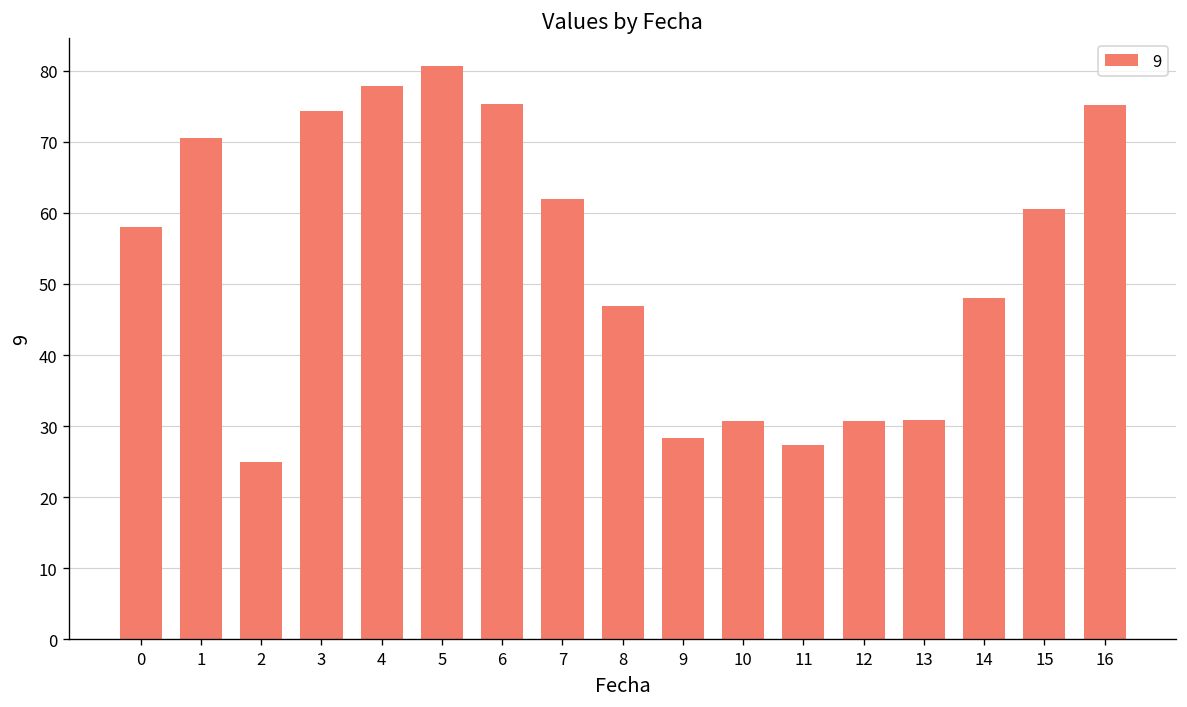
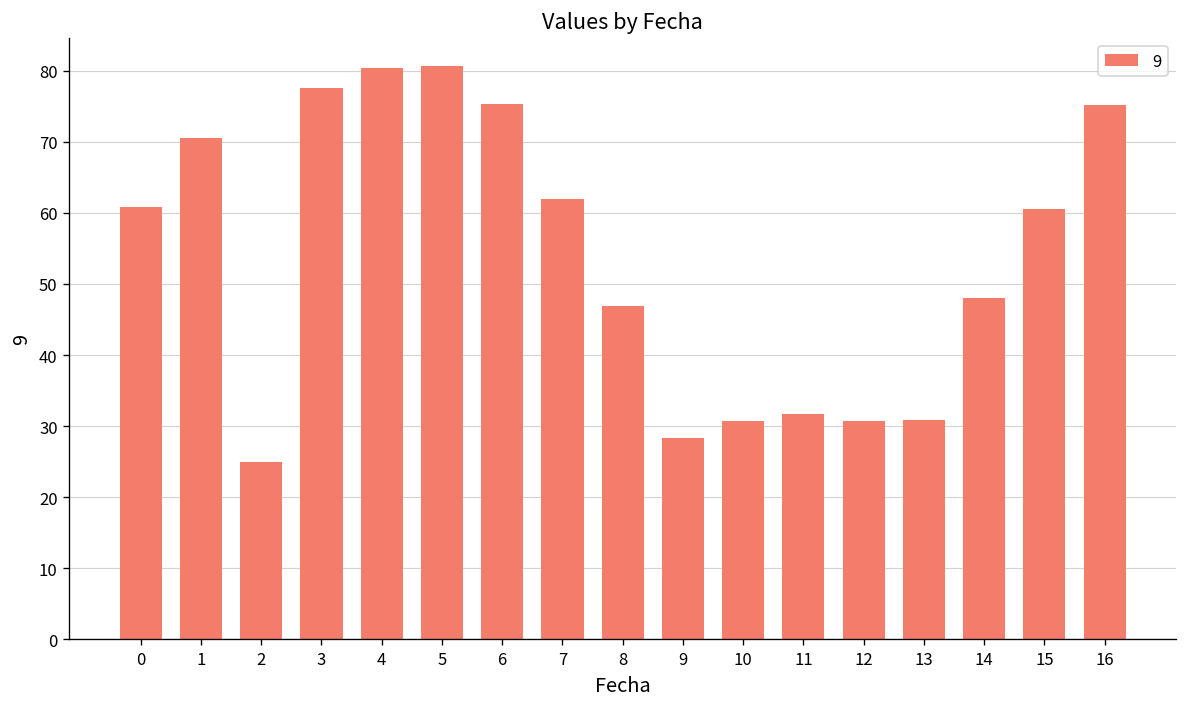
  {
-   "0": 58,
+   "0": 61,
    "1": 70,
    "2": 25,
-   "3": 74,
-   "4": 78,
+   "3": 77,
+   "4": 80,
    "5": 81,
    "6": 75,
    "7": 62,
    "8": 47,
    "9": 28,
    "10": 31,
-   "11": 27,
+   "11": 32,
    "12": 31,
    "13": 31,
    "14": 48,
    "15": 61,
    "16": 75
  }
